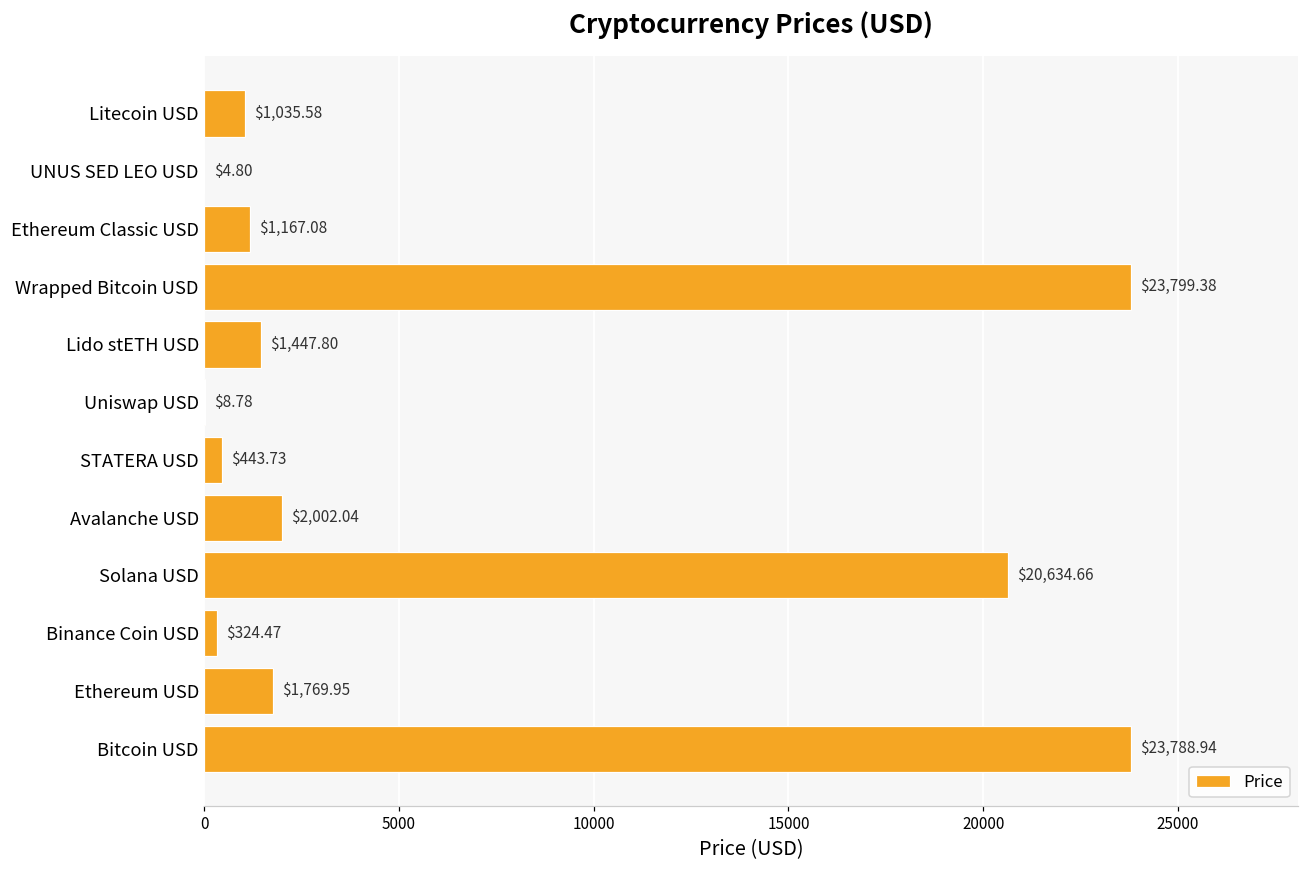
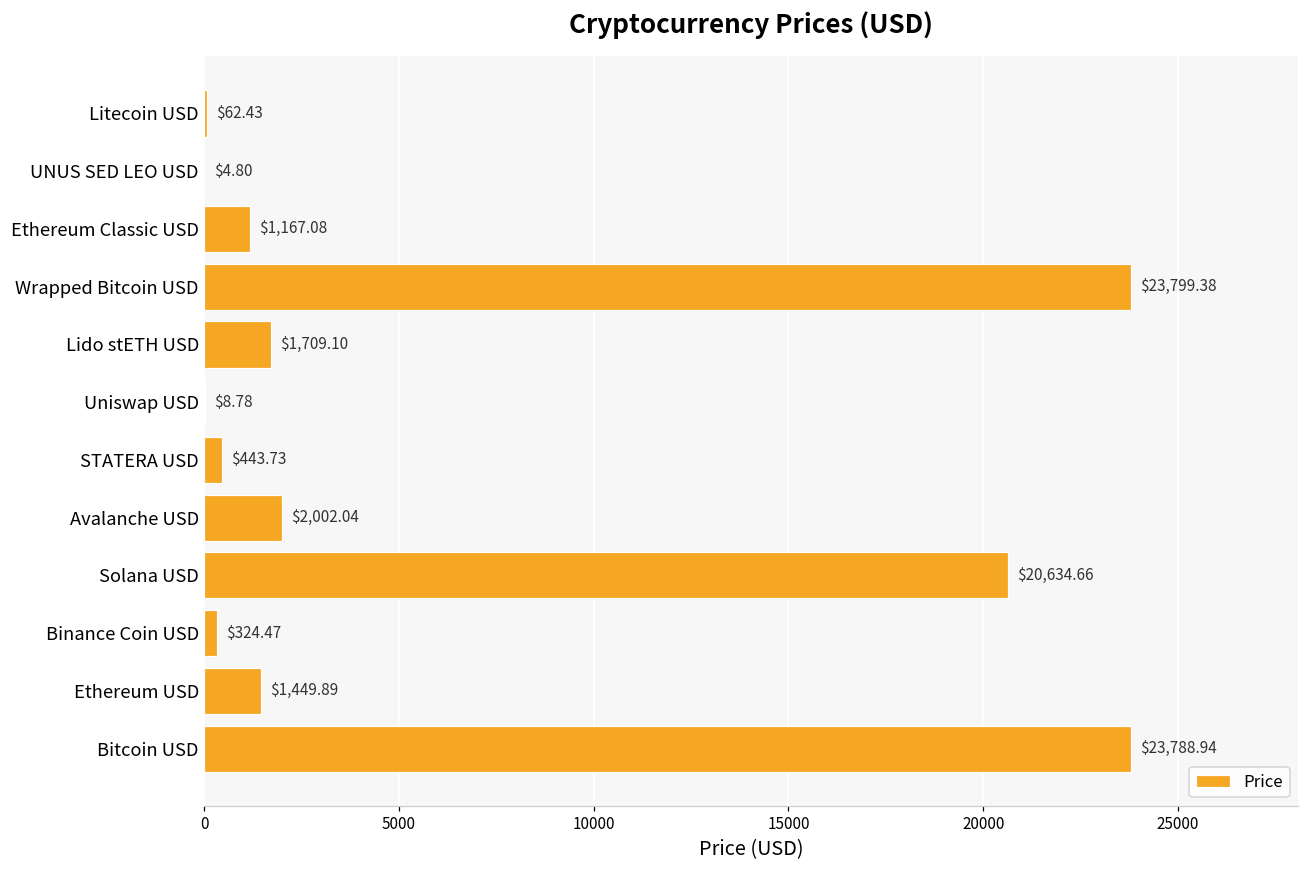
  {
-   "Litecoin USD": "$1,035.58",
+   "Litecoin USD": "$62.43",
    "UNUS SED LEO USD": "$4.80",
    "Ethereum Classic USD": "$1,167.08",
    "Wrapped Bitcoin USD": "$23,799.38",
-   "Lido stETH USD": "$1,447.80",
+   "Lido stETH USD": "$1,709.10",
    "Uniswap USD": "$8.78",
    "STATERA USD": "$443.73",
    "Avalanche USD": "$2,002.04",
    "Solana USD": "$20,634.66",
    "Binance Coin USD": "$324.47",
-   "Ethereum USD": "$1,769.95",
+   "Ethereum USD": "$1,449.89",
    "Bitcoin USD": "$23,788.94"
  }
